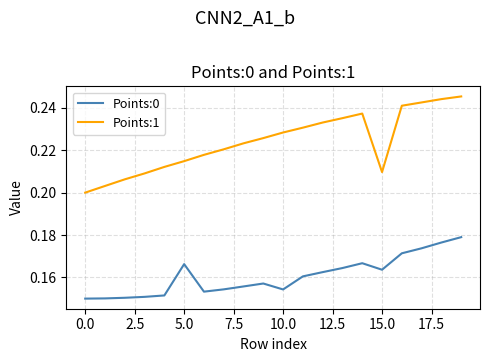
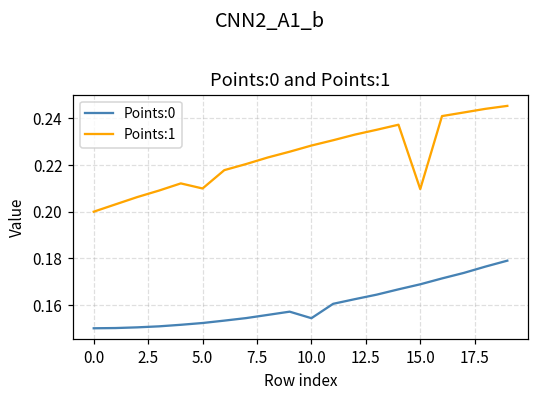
  {
    "Points:0": {
      "0.0": 0.150,
-     "5.0": 0.166,
+     "5.0": 0.152,
      "10.0": 0.154,
-     "15.0": 0.164
+     "15.0": 0.169
    },
    "Points:1": {
      "0.0": 0.200,
-     "5.0": 0.215,
+     "5.0": 0.210,
      "10.0": 0.228,
      "15.0": 0.210
    }
  }
